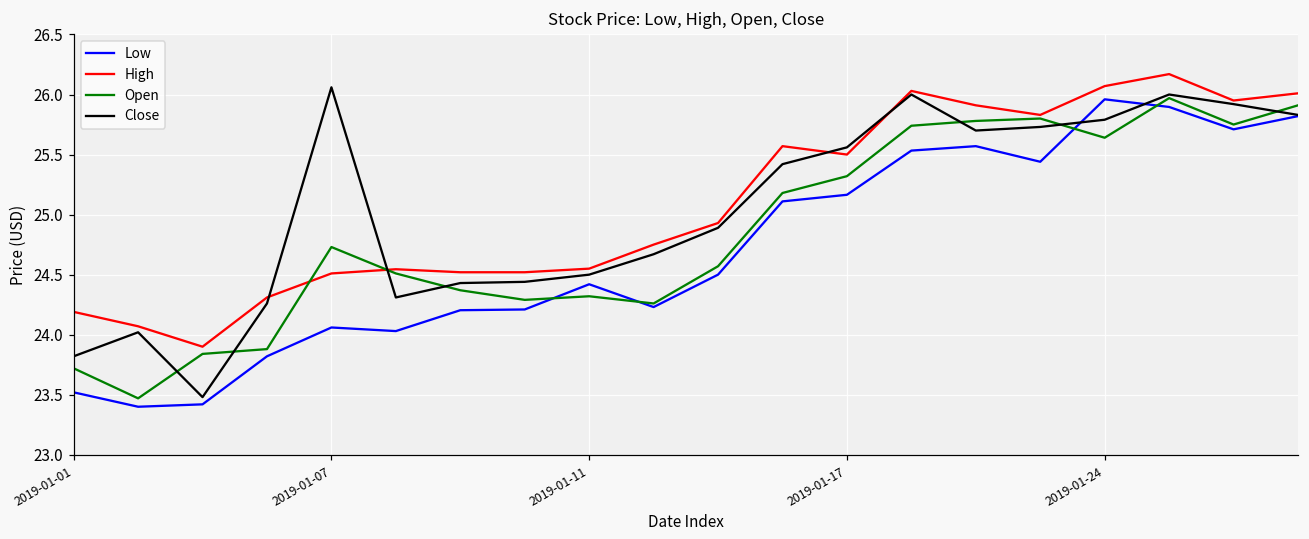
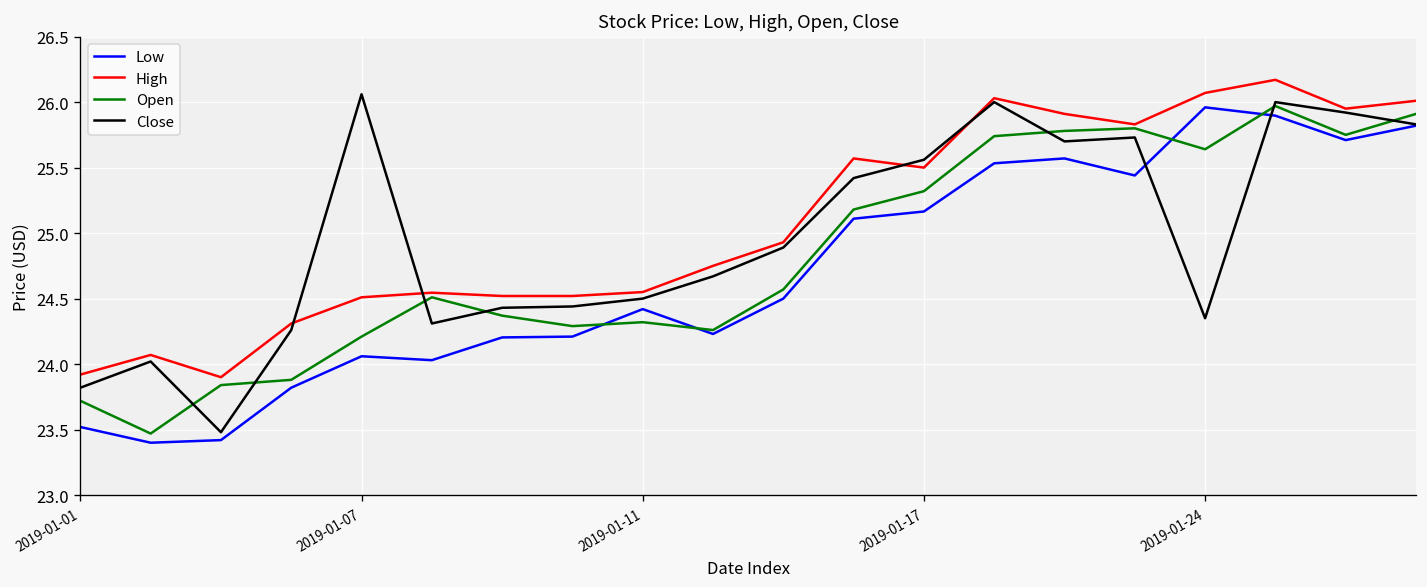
  {
    "Low": {
      "2019-01-01": 23.52,
      "2019-01-07": 24.06,
      "2019-01-11": 24.42,
      "2019-01-17": 25.17,
      "2019-01-24": 25.96
    },
    "High": {
-     "2019-01-01": 24.19,
+     "2019-01-01": 23.92,
      "2019-01-07": 24.51,
      "2019-01-11": 24.55,
      "2019-01-17": 25.50,
      "2019-01-24": 26.07
    },
    "Open": {
      "2019-01-01": 23.72,
-     "2019-01-07": 24.73,
+     "2019-01-07": 24.21,
      "2019-01-11": 24.32,
      "2019-01-17": 25.32,
      "2019-01-24": 25.64
    },
    "Close": {
      "2019-01-01": 23.82,
      "2019-01-07": 26.06,
      "2019-01-11": 24.50,
      "2019-01-17": 25.56,
-     "2019-01-24": 25.79
+     "2019-01-24": 24.35
    }
  }
